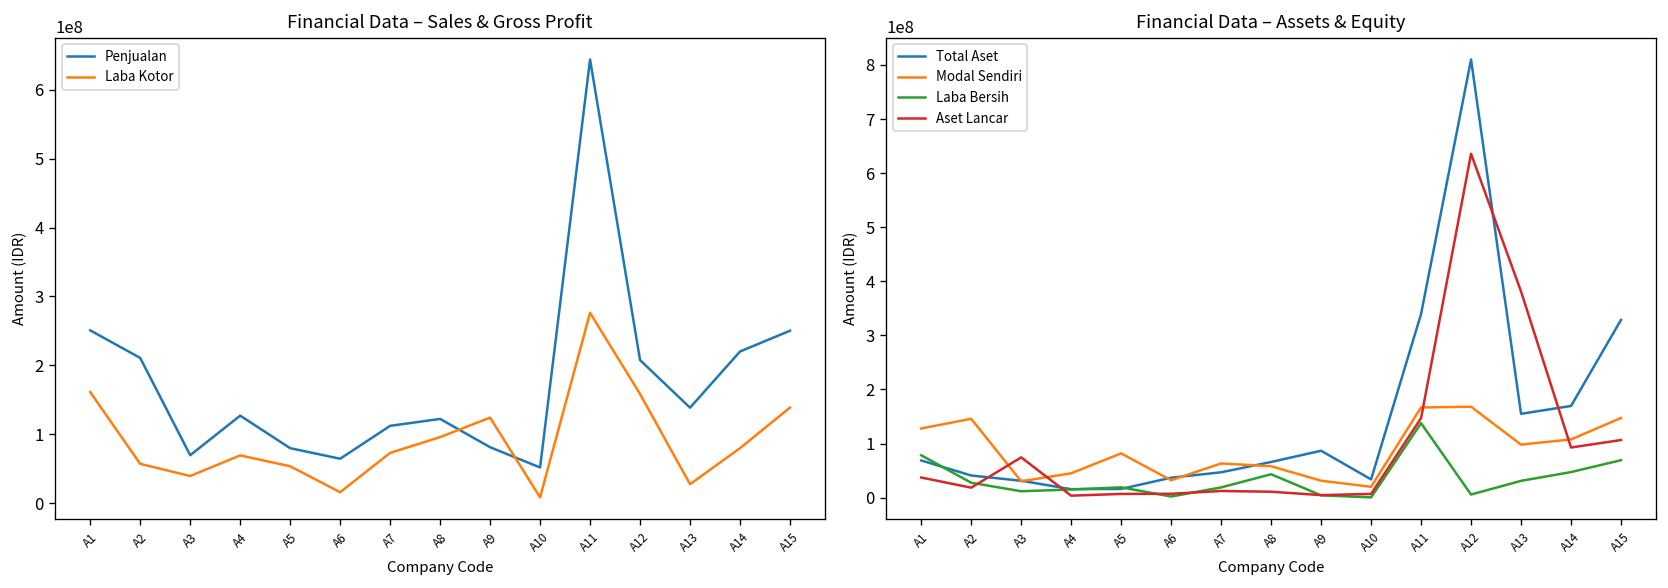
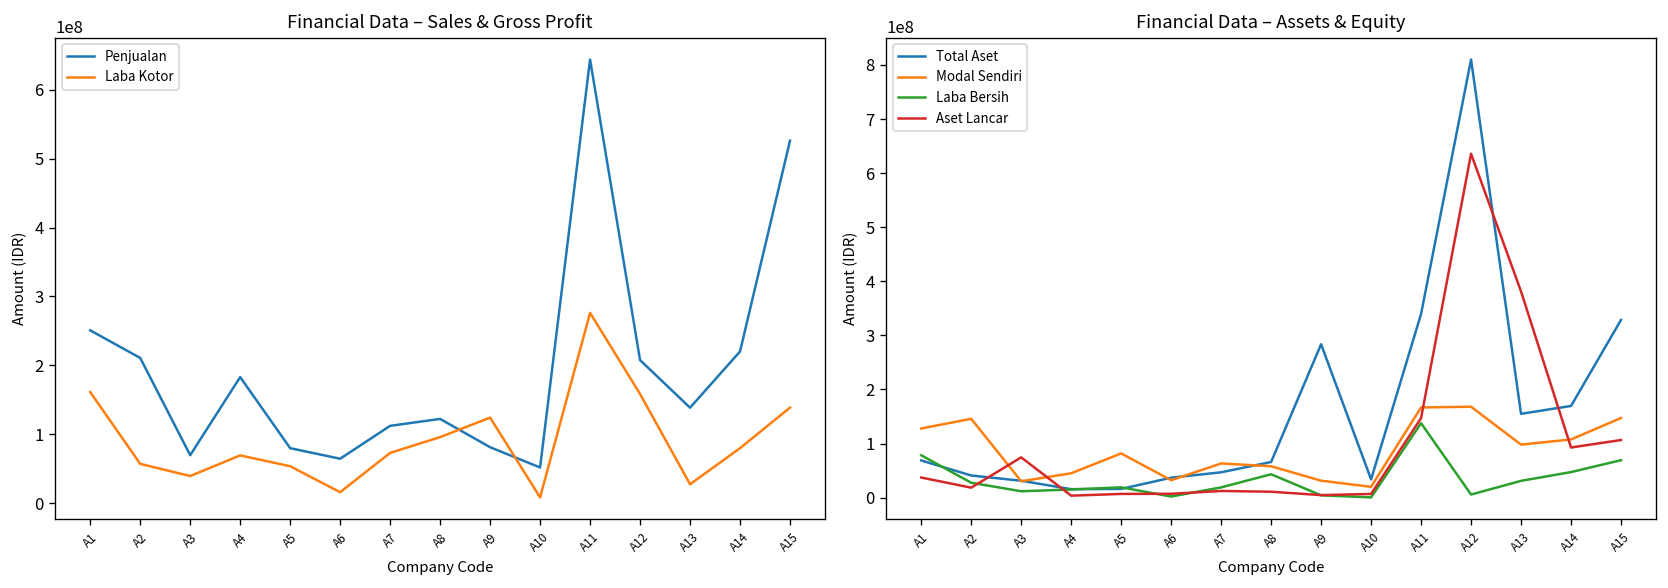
  {
    "Financial Data – Sales & Gross Profit": {
      "Penjualan": {
        "A1": 250000000,
        "A2": 210000000,
        "A3": 70000000,
-       "A4": 130000000,
+       "A4": 180000000,
        "A5": 80000000,
        "A6": 60000000,
        "A7": 110000000,
        "A8": 120000000,
        "A9": 80000000,
        "A10": 50000000,
        "A11": 640000000,
        "A12": 210000000,
        "A13": 140000000,
        "A14": 220000000,
-       "A15": 250000000
+       "A15": 530000000
      },
      "Laba Kotor": {
        "A1": 160000000,
        "A2": 60000000,
        "A3": 40000000,
        "A4": 70000000,
        "A5": 50000000,
        "A6": 20000000,
        "A7": 70000000,
        "A8": 100000000,
        "A9": 120000000,
        "A10": 10000000,
        "A11": 280000000,
        "A12": 160000000,
        "A13": 30000000,
        "A14": 80000000,
        "A15": 140000000
      }
    },
    "Financial Data – Assets & Equity": {
      "Total Aset": {
        "A1": 70000000,
        "A2": 40000000,
        "A7": 50000000,
        "A8": 70000000,
-       "A9": 90000000,
+       "A9": 280000000,
        "A10": 30000000,
        "A11": 340000000,
        "A12": 810000000,
        "A13": 150000000,
        "A14": 170000000,
        "A15": 330000000
      },
      "Modal Sendiri": {
        "A1": 130000000,
        "A2": 150000000,
        "A4": 50000000,
        "A5": 80000000,
        "A7": 60000000,
        "A8": 60000000,
        "A9": 30000000,
        "A10": 20000000,
        "A11": 170000000,
        "A12": 170000000,
        "A13": 100000000,
        "A14": 110000000,
        "A15": 150000000
      },
      "Laba Bersih": {
        "A1": 80000000,
        "A2": 30000000,
        "A3": 10000000,
        "A7": 20000000,
        "A8": 40000000,
        "A10": 0,
        "A11": 140000000,
        "A12": 10000000,
        "A13": 30000000,
        "A14": 50000000,
        "A15": 70000000
      },
      "Aset Lancar": {
        "A1": 40000000,
        "A2": 20000000,
        "A3": 70000000,
        "A4": 0,
        "A5": 10000000,
        "A7": 10000000,
        "A8": 10000000,
        "A10": 10000000,
        "A11": 150000000,
        "A12": 640000000,
        "A13": 380000000,
        "A14": 90000000,
        "A15": 110000000
      }
    }
  }
